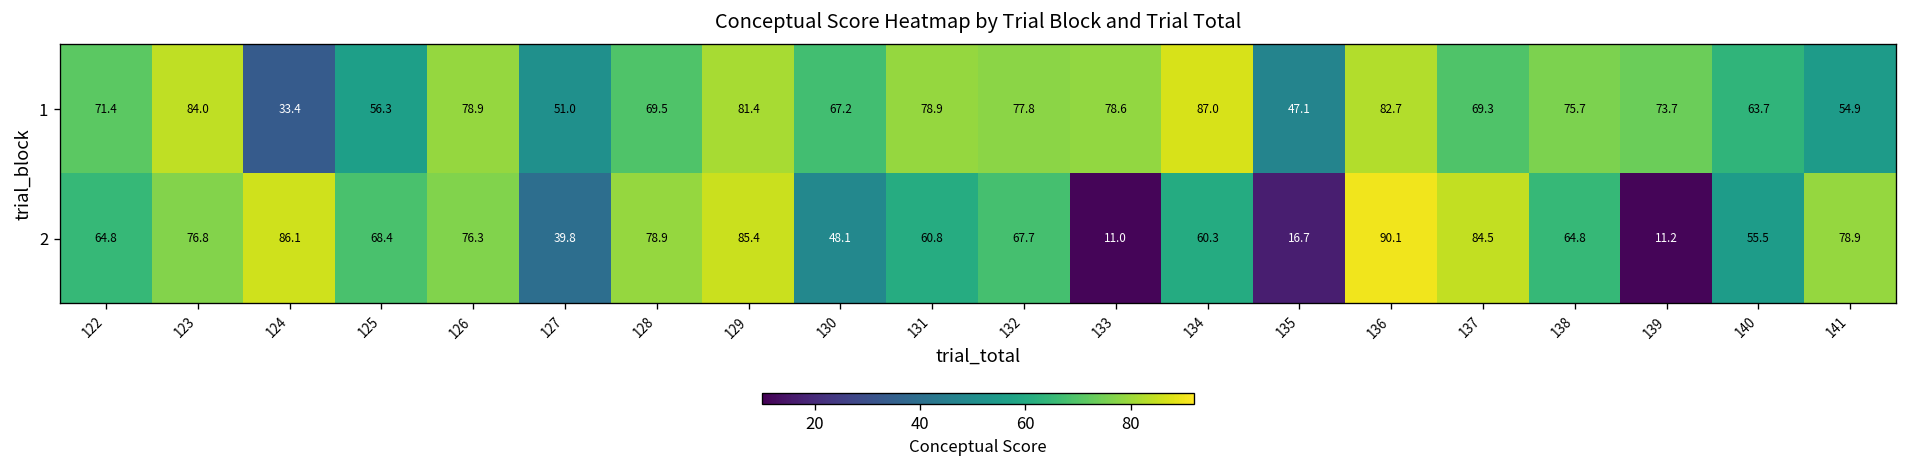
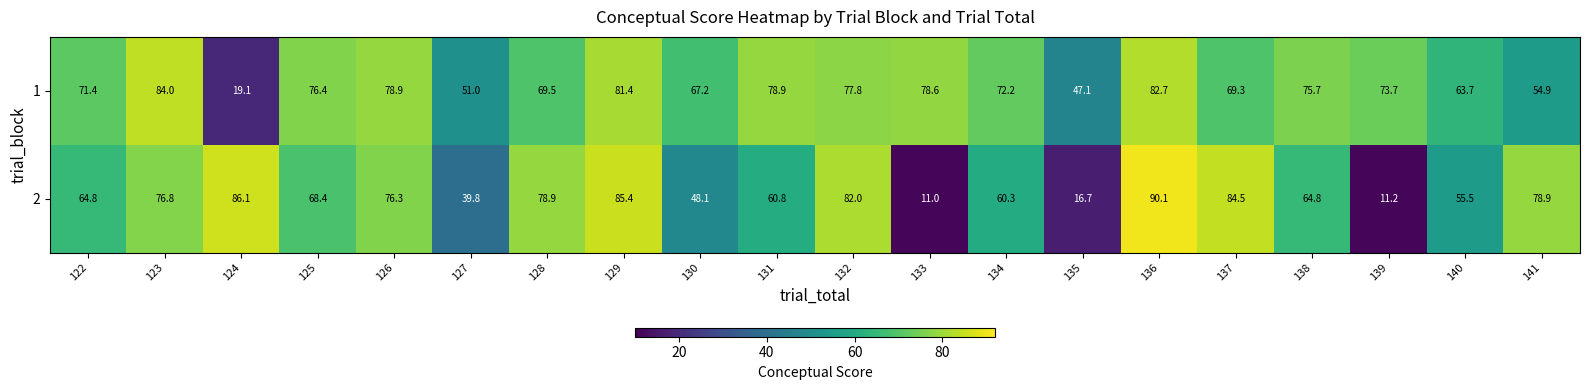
  {
    "1": {
      "122": 71.4,
      "123": 84.0,
-     "124": 33.4,
-     "125": 56.3,
+     "124": 19.1,
+     "125": 76.4,
      "126": 78.9,
      "127": 51.0,
      "128": 69.5,
      "129": 81.4,
      "130": 67.2,
      "131": 78.9,
      "132": 77.8,
      "133": 78.6,
-     "134": 87.0,
+     "134": 72.2,
      "135": 47.1,
      "136": 82.7,
      "137": 69.3,
      "138": 75.7,
      "139": 73.7,
      "140": 63.7,
      "141": 54.9
    },
    "2": {
      "122": 64.8,
      "123": 76.8,
      "124": 86.1,
      "125": 68.4,
      "126": 76.3,
      "127": 39.8,
      "128": 78.9,
      "129": 85.4,
      "130": 48.1,
      "131": 60.8,
-     "132": 67.7,
+     "132": 82.0,
      "133": 11.0,
      "134": 60.3,
      "135": 16.7,
      "136": 90.1,
      "137": 84.5,
      "138": 64.8,
      "139": 11.2,
      "140": 55.5,
      "141": 78.9
    }
  }
